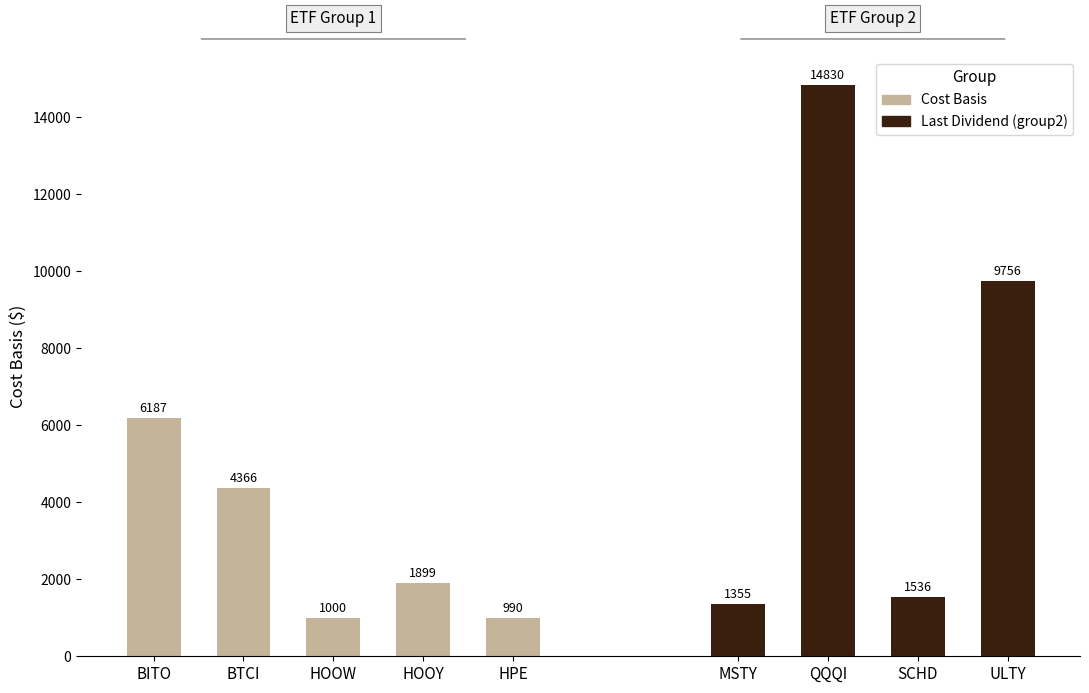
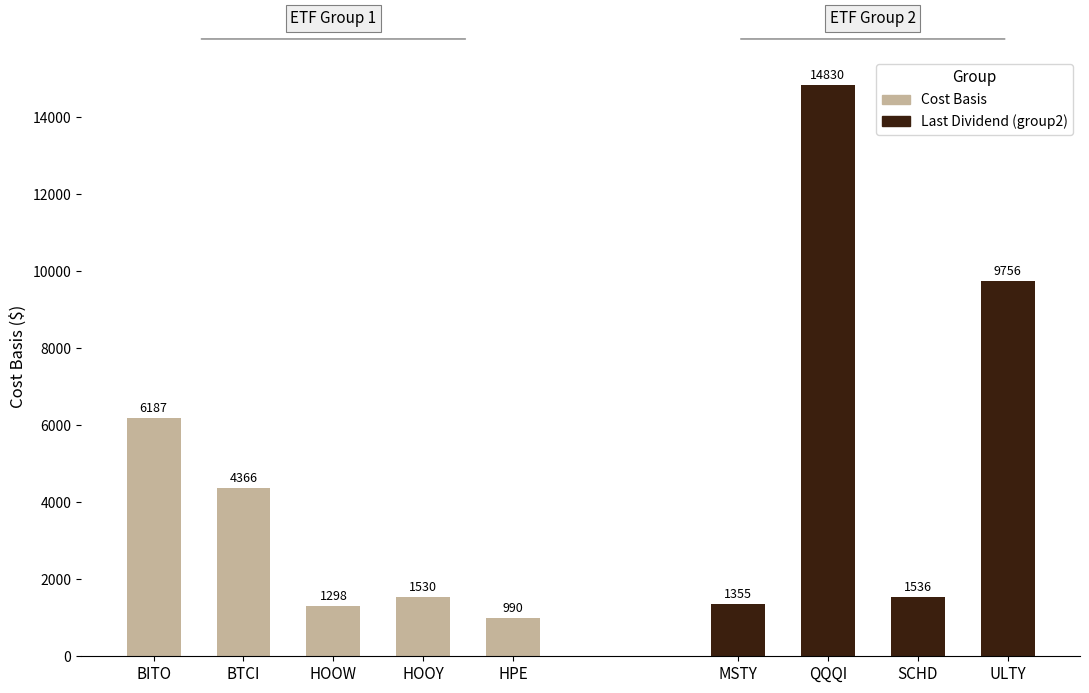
  {
    "Cost Basis": {
      "BITO": 6187,
      "BTCI": 4366,
-     "HOOW": 1000,
-     "HOOY": 1899,
+     "HOOW": 1298,
+     "HOOY": 1530,
      "HPE": 990
    }
  }
